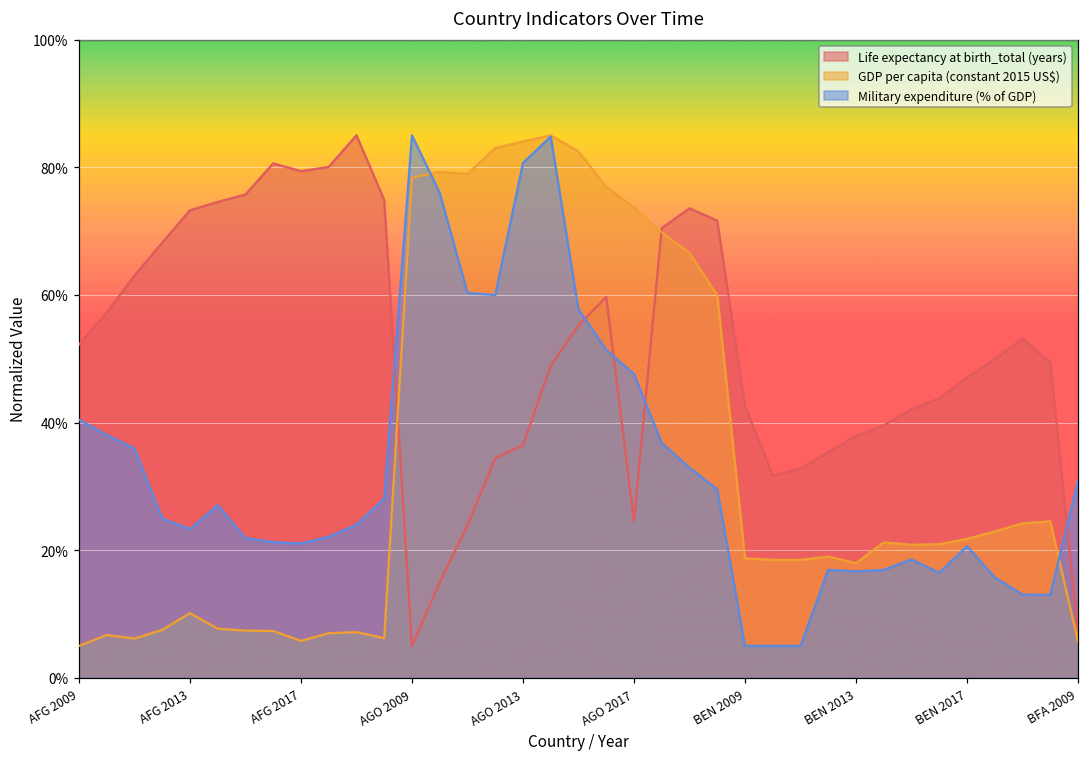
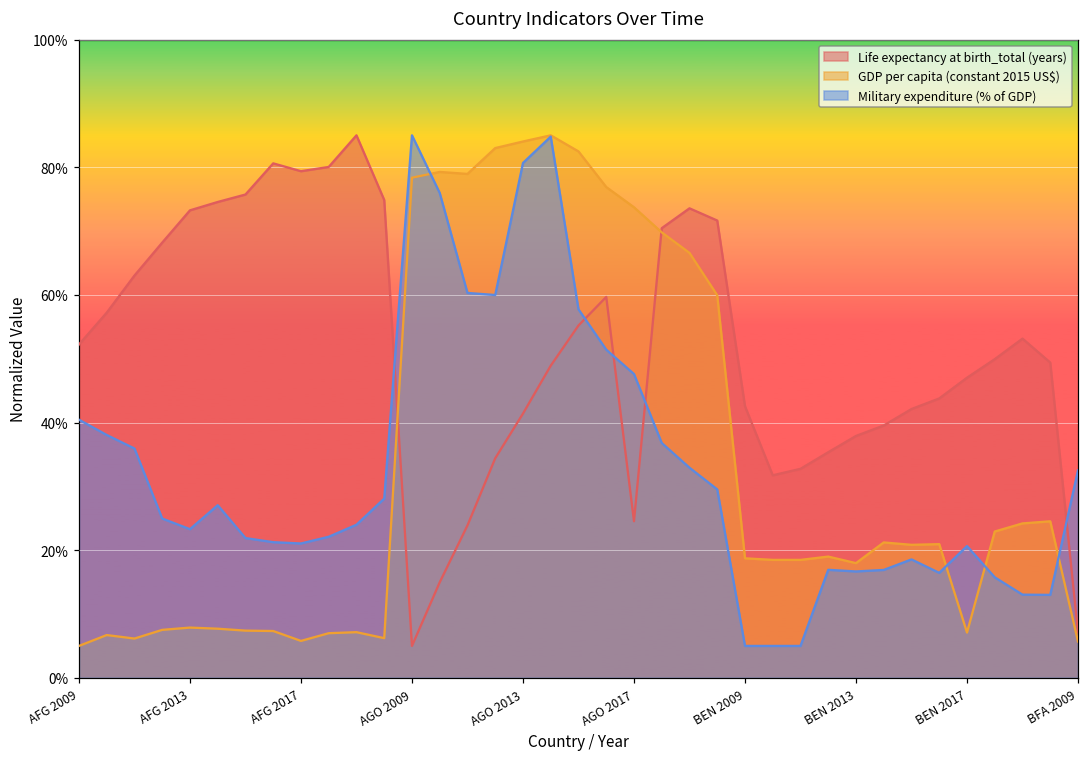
  {
    "Life expectancy at birth_total (years)": {
      "AFG 2009": "52%",
      "AFG 2013": "73%",
      "AFG 2017": "79%",
      "AGO 2009": "5%",
-     "AGO 2013": "36%",
+     "AGO 2013": "41%",
      "AGO 2017": "25%",
      "BEN 2009": "43%",
      "BEN 2013": "38%",
      "BEN 2017": "47%",
      "BFA 2009": "7%"
    },
    "GDP per capita (constant 2015 US$)": {
      "AFG 2009": "5%",
-     "AFG 2013": "10%",
+     "AFG 2013": "8%",
      "AFG 2017": "6%",
      "AGO 2009": "78%",
      "AGO 2013": "84%",
      "AGO 2017": "74%",
      "BEN 2009": "19%",
      "BEN 2013": "18%",
-     "BEN 2017": "22%",
+     "BEN 2017": "7%",
      "BFA 2009": "6%"
    },
    "Military expenditure (% of GDP)": {
      "AFG 2009": "40%",
      "AFG 2013": "23%",
      "AFG 2017": "21%",
      "AGO 2009": "85%",
      "AGO 2013": "81%",
      "AGO 2017": "48%",
      "BEN 2009": "5%",
      "BEN 2013": "17%",
      "BEN 2017": "21%",
-     "BFA 2009": "31%"
+     "BFA 2009": "33%"
    }
  }
